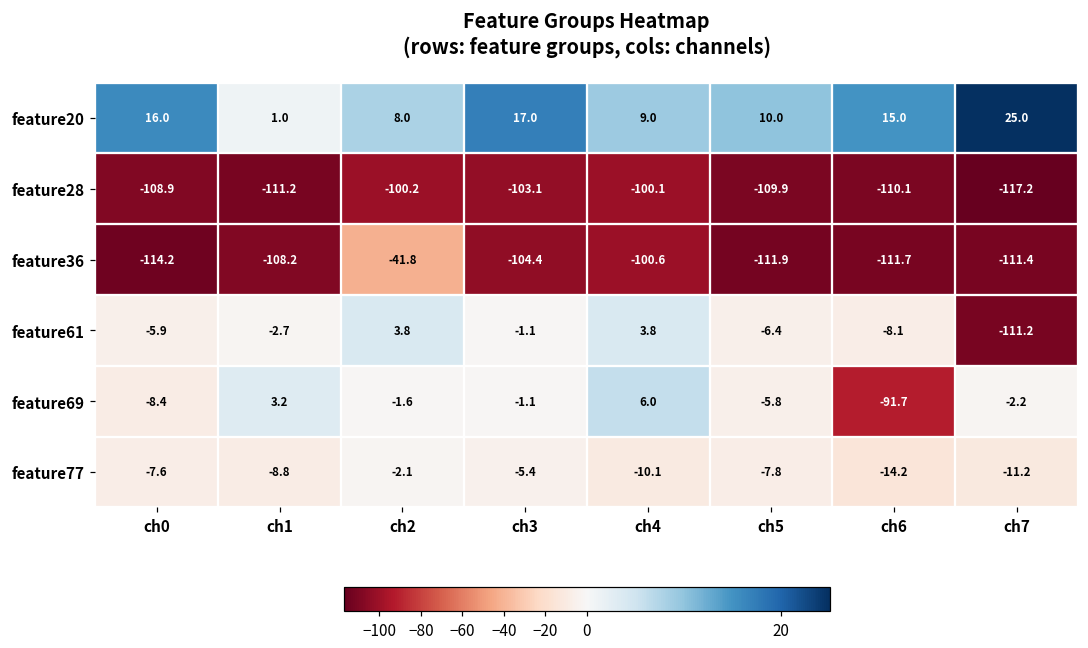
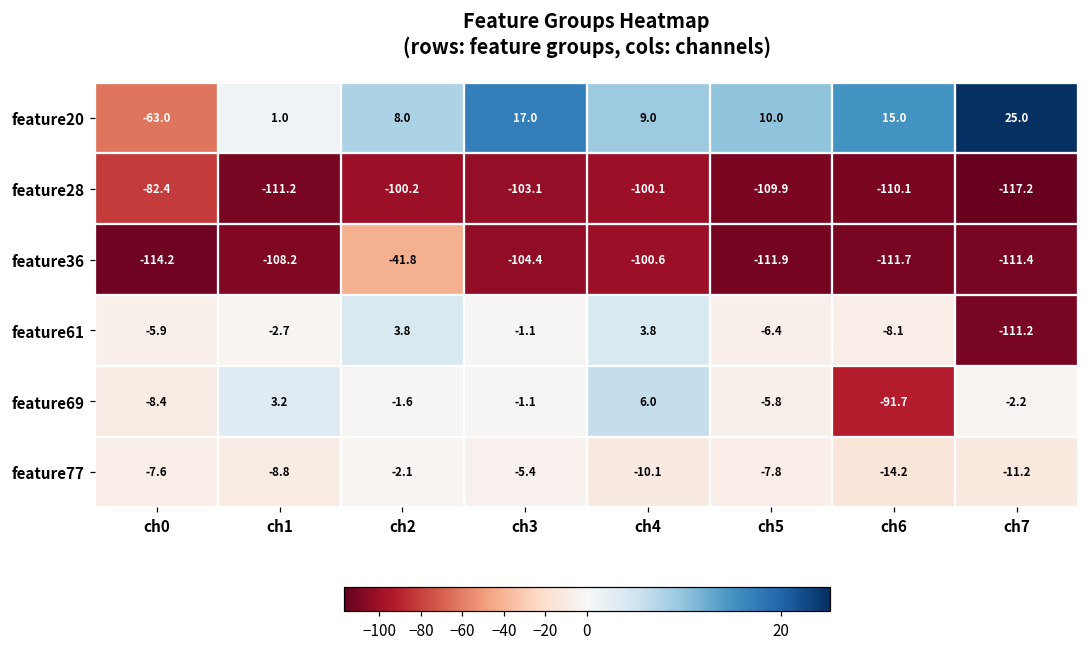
  {
    "feature20": {
-     "ch0": 16.0,
+     "ch0": -63.0,
      "ch1": 1.0,
      "ch2": 8.0,
      "ch3": 17.0,
      "ch4": 9.0,
      "ch5": 10.0,
      "ch6": 15.0,
      "ch7": 25.0
    },
    "feature28": {
-     "ch0": -108.9,
+     "ch0": -82.4,
      "ch1": -111.2,
      "ch2": -100.2,
      "ch3": -103.1,
      "ch4": -100.1,
      "ch5": -109.9,
      "ch6": -110.1,
      "ch7": -117.2
    },
    "feature36": {
      "ch0": -114.2,
      "ch1": -108.2,
      "ch2": -41.8,
      "ch3": -104.4,
      "ch4": -100.6,
      "ch5": -111.9,
      "ch6": -111.7,
      "ch7": -111.4
    },
    "feature61": {
      "ch0": -5.9,
      "ch1": -2.7,
      "ch2": 3.8,
      "ch3": -1.1,
      "ch4": 3.8,
      "ch5": -6.4,
      "ch6": -8.1,
      "ch7": -111.2
    },
    "feature69": {
      "ch0": -8.4,
      "ch1": 3.2,
      "ch2": -1.6,
      "ch3": -1.1,
      "ch4": 6.0,
      "ch5": -5.8,
      "ch6": -91.7,
      "ch7": -2.2
    },
    "feature77": {
      "ch0": -7.6,
      "ch1": -8.8,
      "ch2": -2.1,
      "ch3": -5.4,
      "ch4": -10.1,
      "ch5": -7.8,
      "ch6": -14.2,
      "ch7": -11.2
    }
  }
